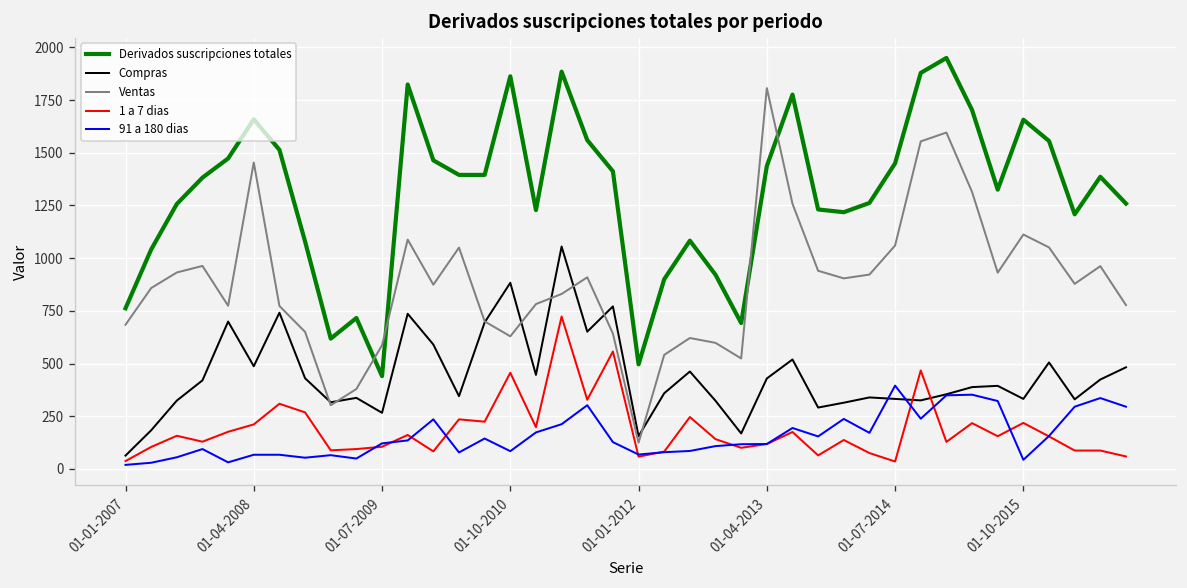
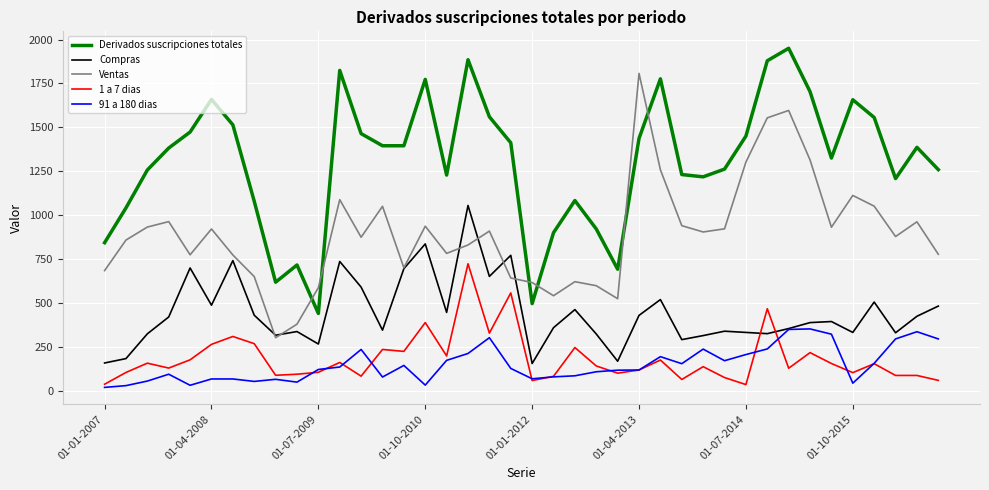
  {
    "Derivados suscripciones totales": {
-     "01-01-2007": 760,
+     "01-01-2007": 840,
      "01-07-2009": 440,
-     "01-10-2010": 1860,
+     "01-10-2010": 1770,
      "01-01-2012": 500,
      "01-04-2013": 1440,
      "01-07-2014": 1450,
      "01-10-2015": 1660
    },
    "Compras": {
-     "01-01-2007": 60,
+     "01-01-2007": 160,
      "01-04-2008": 490,
      "01-07-2009": 270,
-     "01-10-2010": 880,
+     "01-10-2010": 840,
      "01-01-2012": 160,
      "01-04-2013": 430,
      "01-07-2014": 330,
      "01-10-2015": 330
    },
    "Ventas": {
      "01-01-2007": 680,
-     "01-04-2008": 1450,
+     "01-04-2008": 920,
      "01-07-2009": 590,
-     "01-10-2010": 630,
-     "01-01-2012": 120,
+     "01-10-2010": 940,
+     "01-01-2012": 620,
      "01-04-2013": 1810,
-     "01-07-2014": 1060,
+     "01-07-2014": 1300,
      "01-10-2015": 1110
    },
    "1 a 7 dias": {
      "01-01-2007": 40,
-     "01-04-2008": 210,
+     "01-04-2008": 260,
      "01-07-2009": 110,
-     "01-10-2010": 460,
+     "01-10-2010": 390,
      "01-07-2014": 40,
-     "01-10-2015": 220
+     "01-10-2015": 100
    },
    "91 a 180 dias": {
      "01-01-2007": 20,
      "01-04-2008": 70,
      "01-07-2009": 120,
-     "01-10-2010": 80,
-     "01-07-2014": 400,
+     "01-10-2010": 30,
+     "01-07-2014": 210,
      "01-10-2015": 40
    }
  }
